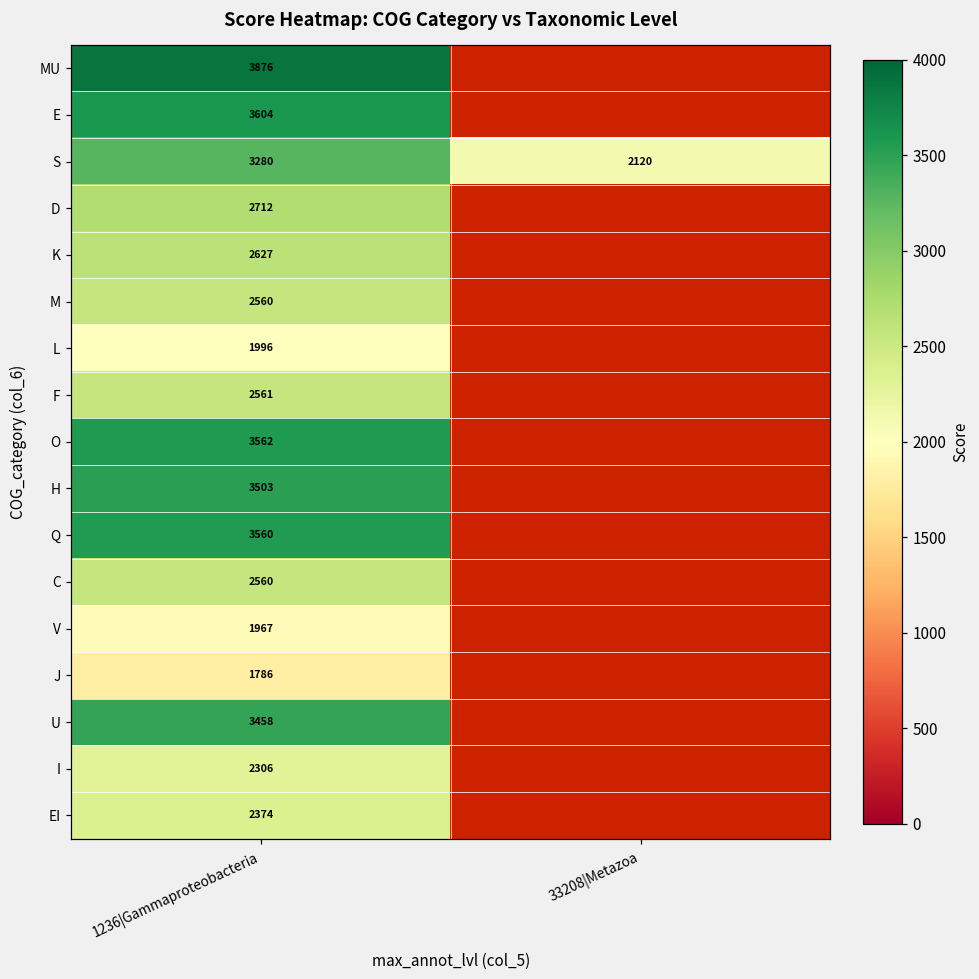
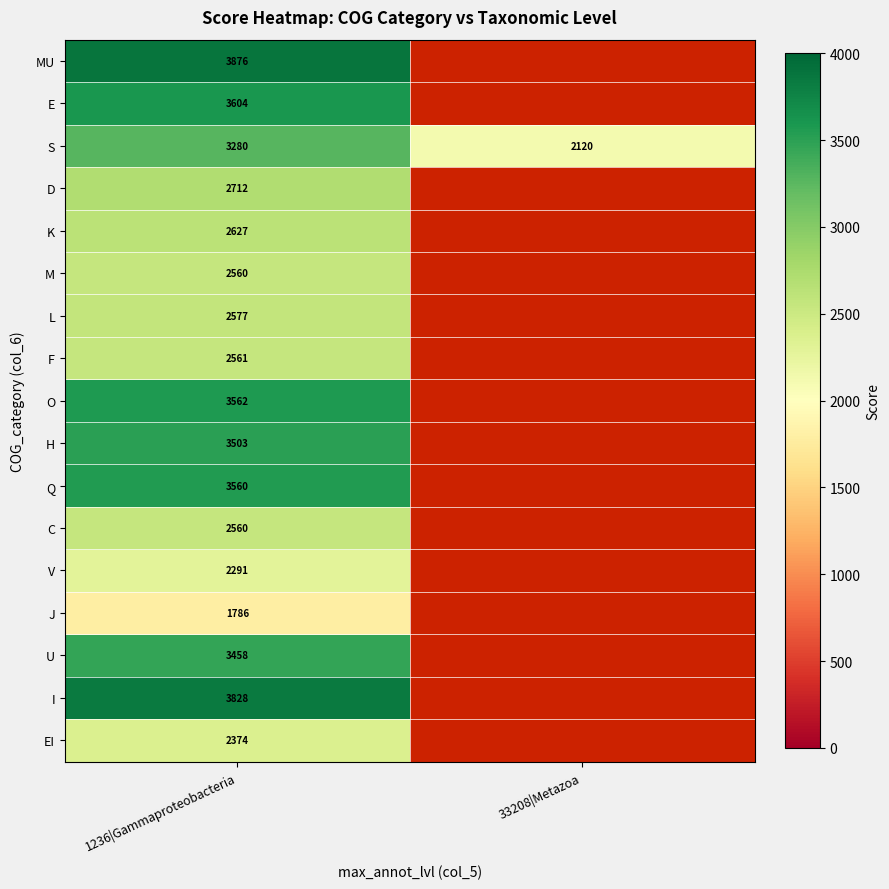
  {
    "MU": {
      "1236|Gammaproteobacteria": 3876
    },
    "E": {
      "1236|Gammaproteobacteria": 3604
    },
    "S": {
      "1236|Gammaproteobacteria": 3280,
      "33208|Metazoa": 2120
    },
    "D": {
      "1236|Gammaproteobacteria": 2712
    },
    "K": {
      "1236|Gammaproteobacteria": 2627
    },
    "M": {
      "1236|Gammaproteobacteria": 2560
    },
    "L": {
-     "1236|Gammaproteobacteria": 1996
+     "1236|Gammaproteobacteria": 2577
    },
    "F": {
      "1236|Gammaproteobacteria": 2561
    },
    "O": {
      "1236|Gammaproteobacteria": 3562
    },
    "H": {
      "1236|Gammaproteobacteria": 3503
    },
    "Q": {
      "1236|Gammaproteobacteria": 3560
    },
    "C": {
      "1236|Gammaproteobacteria": 2560
    },
    "V": {
-     "1236|Gammaproteobacteria": 1967
+     "1236|Gammaproteobacteria": 2291
    },
    "J": {
      "1236|Gammaproteobacteria": 1786
    },
    "U": {
      "1236|Gammaproteobacteria": 3458
    },
    "I": {
-     "1236|Gammaproteobacteria": 2306
+     "1236|Gammaproteobacteria": 3828
    },
    "EI": {
      "1236|Gammaproteobacteria": 2374
    }
  }
